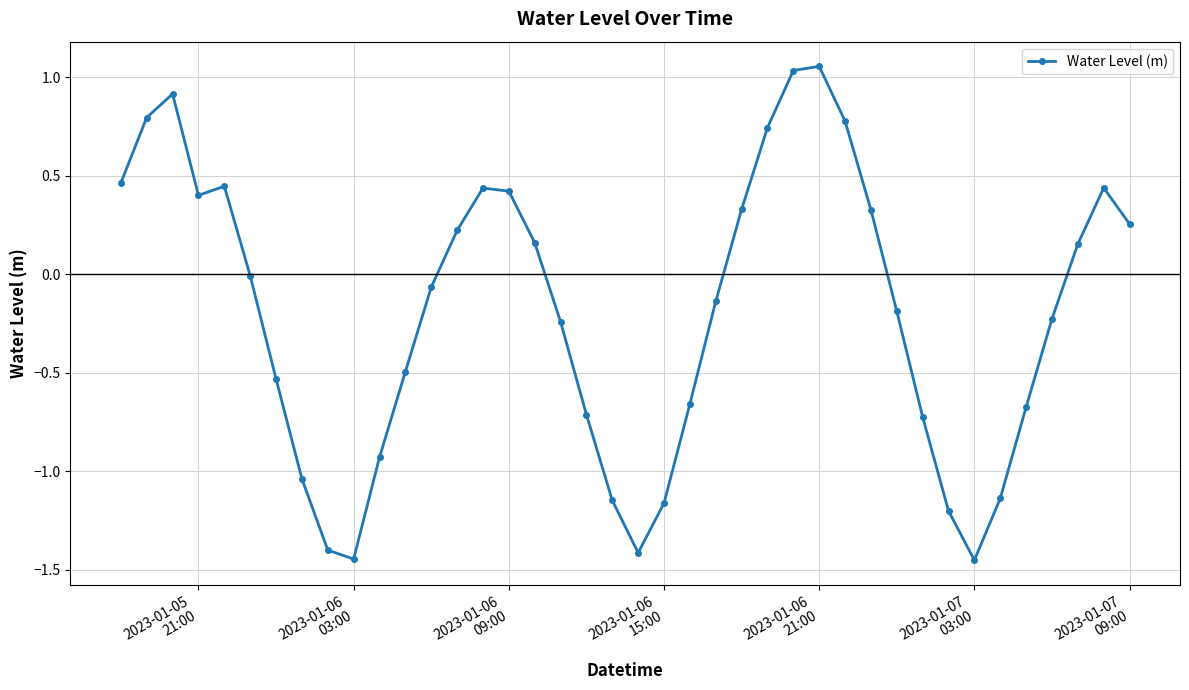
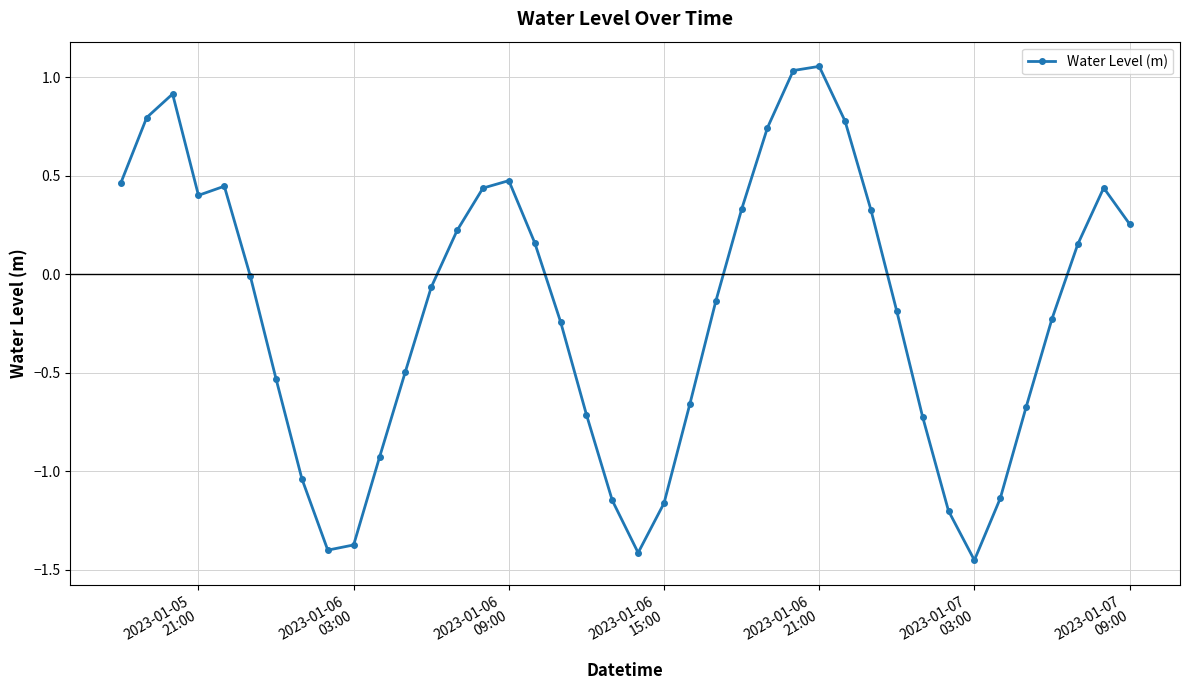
  {
    "2023-01-05 21:00": 0.40,
-   "2023-01-06 03:00": -1.45,
-   "2023-01-06 09:00": 0.42,
+   "2023-01-06 03:00": -1.37,
+   "2023-01-06 09:00": 0.47,
    "2023-01-06 15:00": -1.16,
    "2023-01-06 21:00": 1.05,
    "2023-01-07 03:00": -1.45,
    "2023-01-07 09:00": 0.25
  }
